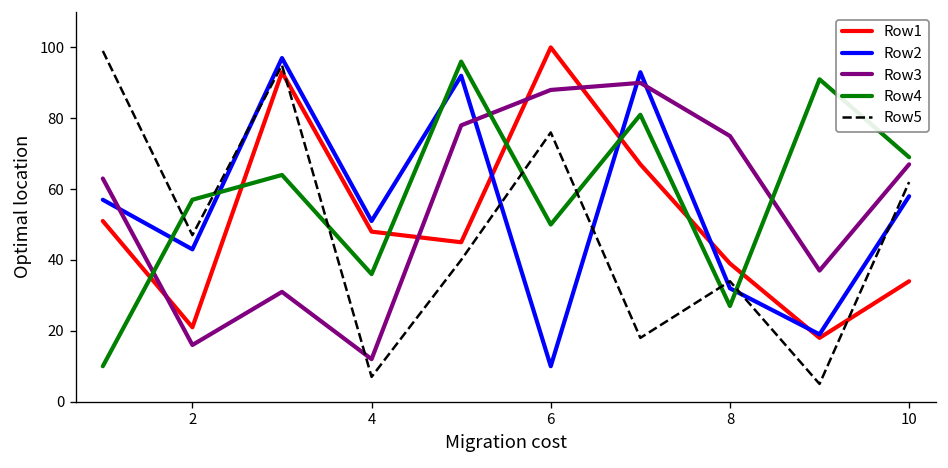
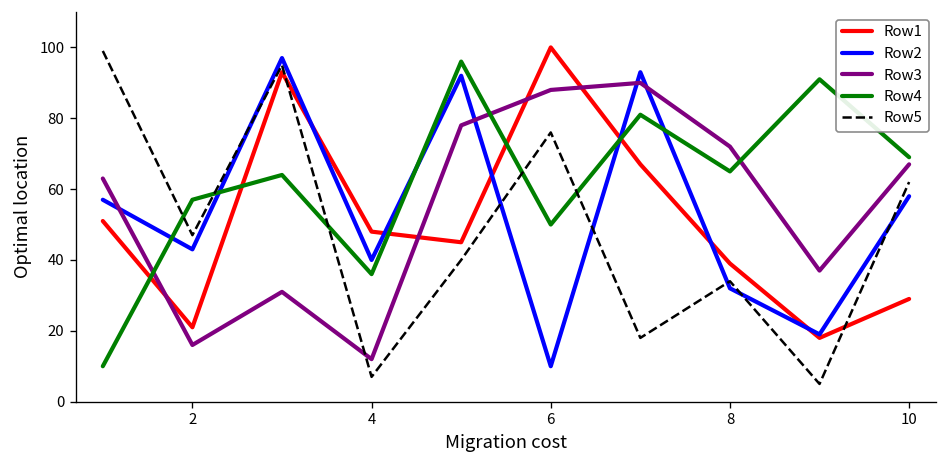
  {
    "Row1": {
      "2": 21,
      "4": 48,
      "6": 100,
      "8": 39,
-     "10": 34
+     "10": 29
    },
    "Row2": {
      "2": 43,
-     "4": 51,
+     "4": 40,
      "6": 10,
      "8": 32,
      "10": 58
    },
    "Row3": {
      "2": 16,
      "4": 12,
      "6": 88,
-     "8": 75,
+     "8": 72,
      "10": 67
    },
    "Row4": {
      "2": 57,
      "4": 36,
      "6": 50,
-     "8": 27,
+     "8": 65,
      "10": 69
    },
    "Row5": {
      "2": 47,
      "4": 7,
      "6": 76,
      "8": 34,
      "10": 62
    }
  }
